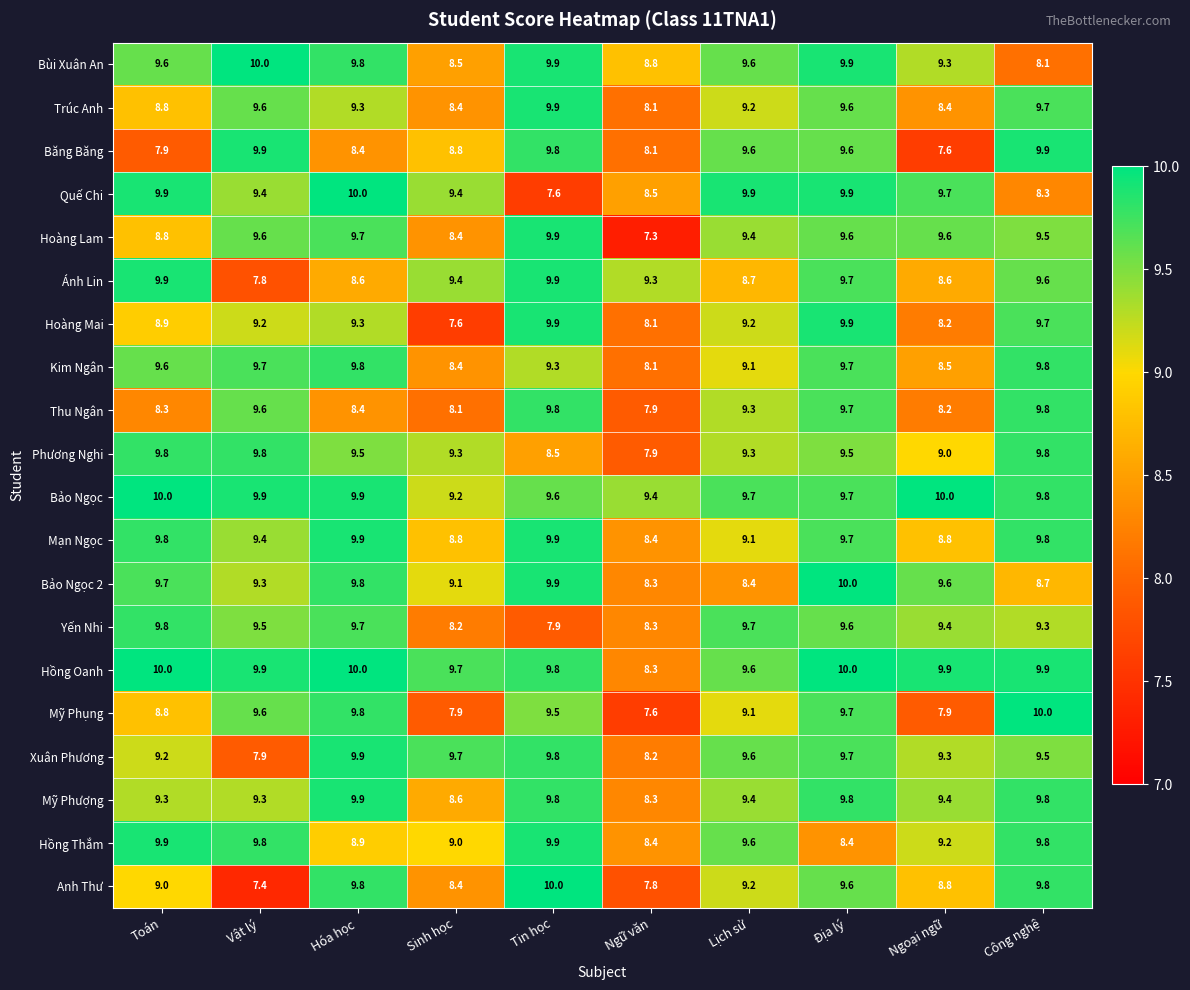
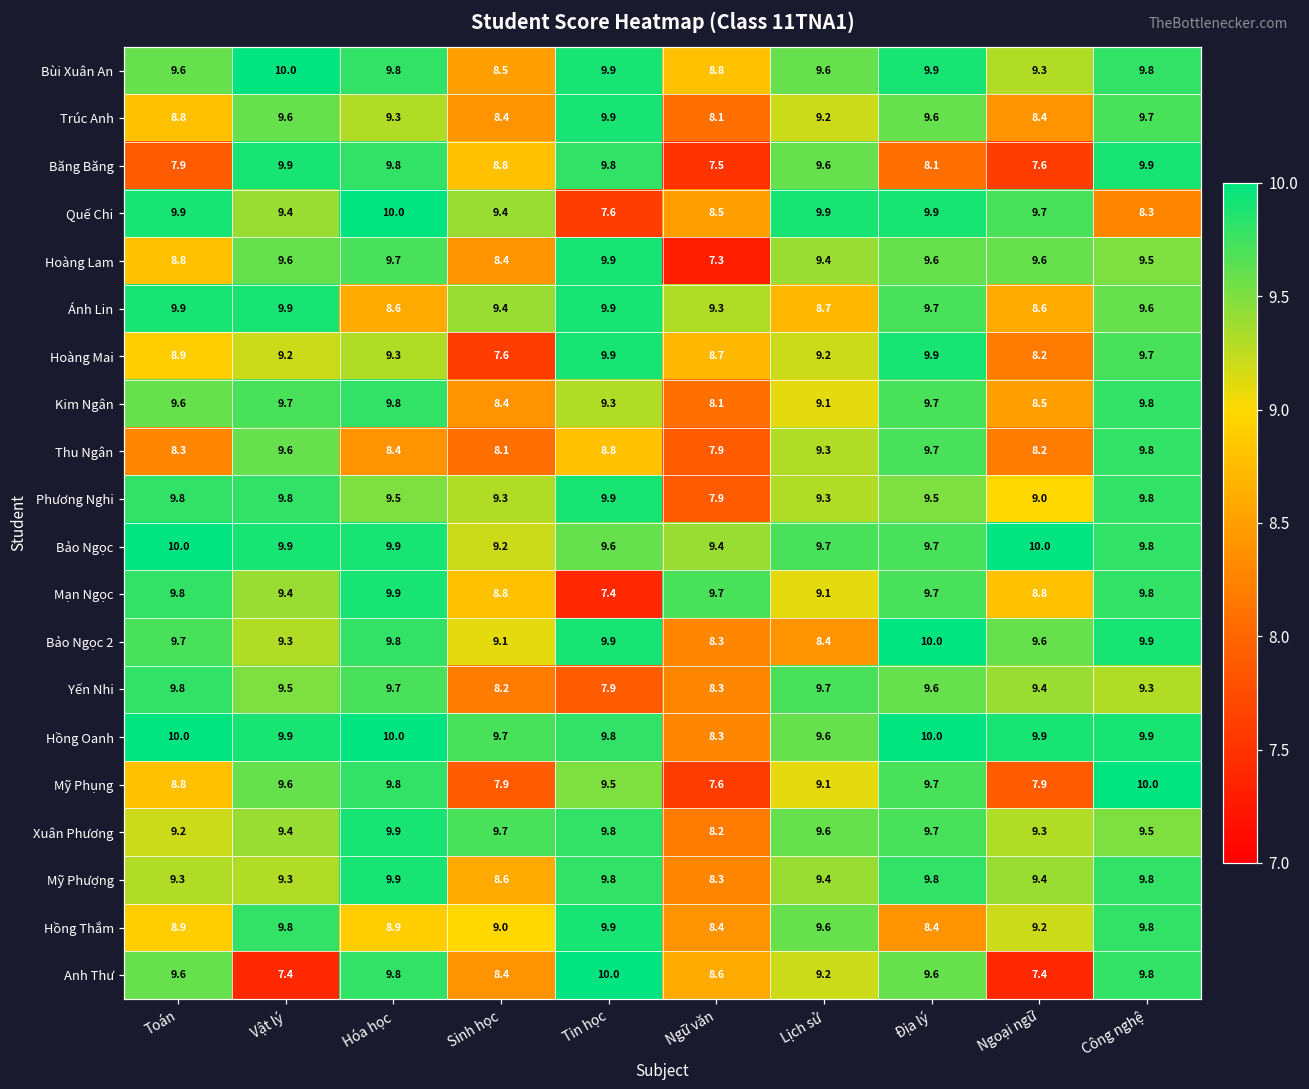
  {
    "Bùi Xuân An": {
      "Toán": 9.6,
      "Vật lý": 10.0,
      "Hóa học": 9.8,
      "Sinh học": 8.5,
      "Tin học": 9.9,
      "Ngữ văn": 8.8,
      "Lịch sử": 9.6,
      "Địa lý": 9.9,
      "Ngoại ngữ": 9.3,
-     "Công nghệ": 8.1
+     "Công nghệ": 9.8
    },
    "Trúc Anh": {
      "Toán": 8.8,
      "Vật lý": 9.6,
      "Hóa học": 9.3,
      "Sinh học": 8.4,
      "Tin học": 9.9,
      "Ngữ văn": 8.1,
      "Lịch sử": 9.2,
      "Địa lý": 9.6,
      "Ngoại ngữ": 8.4,
      "Công nghệ": 9.7
    },
    "Băng Băng": {
      "Toán": 7.9,
      "Vật lý": 9.9,
-     "Hóa học": 8.4,
+     "Hóa học": 9.8,
      "Sinh học": 8.8,
      "Tin học": 9.8,
-     "Ngữ văn": 8.1,
+     "Ngữ văn": 7.5,
      "Lịch sử": 9.6,
-     "Địa lý": 9.6,
+     "Địa lý": 8.1,
      "Ngoại ngữ": 7.6,
      "Công nghệ": 9.9
    },
    "Quế Chi": {
      "Toán": 9.9,
      "Vật lý": 9.4,
      "Hóa học": 10.0,
      "Sinh học": 9.4,
      "Tin học": 7.6,
      "Ngữ văn": 8.5,
      "Lịch sử": 9.9,
      "Địa lý": 9.9,
      "Ngoại ngữ": 9.7,
      "Công nghệ": 8.3
    },
    "Hoàng Lam": {
      "Toán": 8.8,
      "Vật lý": 9.6,
      "Hóa học": 9.7,
      "Sinh học": 8.4,
      "Tin học": 9.9,
      "Ngữ văn": 7.3,
      "Lịch sử": 9.4,
      "Địa lý": 9.6,
      "Ngoại ngữ": 9.6,
      "Công nghệ": 9.5
    },
    "Ánh Lin": {
      "Toán": 9.9,
-     "Vật lý": 7.8,
+     "Vật lý": 9.9,
      "Hóa học": 8.6,
      "Sinh học": 9.4,
      "Tin học": 9.9,
      "Ngữ văn": 9.3,
      "Lịch sử": 8.7,
      "Địa lý": 9.7,
      "Ngoại ngữ": 8.6,
      "Công nghệ": 9.6
    },
    "Hoàng Mai": {
      "Toán": 8.9,
      "Vật lý": 9.2,
      "Hóa học": 9.3,
      "Sinh học": 7.6,
      "Tin học": 9.9,
-     "Ngữ văn": 8.1,
+     "Ngữ văn": 8.7,
      "Lịch sử": 9.2,
      "Địa lý": 9.9,
      "Ngoại ngữ": 8.2,
      "Công nghệ": 9.7
    },
    "Kim Ngân": {
      "Toán": 9.6,
      "Vật lý": 9.7,
      "Hóa học": 9.8,
      "Sinh học": 8.4,
      "Tin học": 9.3,
      "Ngữ văn": 8.1,
      "Lịch sử": 9.1,
      "Địa lý": 9.7,
      "Ngoại ngữ": 8.5,
      "Công nghệ": 9.8
    },
    "Thu Ngân": {
      "Toán": 8.3,
      "Vật lý": 9.6,
      "Hóa học": 8.4,
      "Sinh học": 8.1,
-     "Tin học": 9.8,
+     "Tin học": 8.8,
      "Ngữ văn": 7.9,
      "Lịch sử": 9.3,
      "Địa lý": 9.7,
      "Ngoại ngữ": 8.2,
      "Công nghệ": 9.8
    },
    "Phương Nghi": {
      "Toán": 9.8,
      "Vật lý": 9.8,
      "Hóa học": 9.5,
      "Sinh học": 9.3,
-     "Tin học": 8.5,
+     "Tin học": 9.9,
      "Ngữ văn": 7.9,
      "Lịch sử": 9.3,
      "Địa lý": 9.5,
      "Ngoại ngữ": 9.0,
      "Công nghệ": 9.8
    },
    "Bảo Ngọc": {
      "Toán": 10.0,
      "Vật lý": 9.9,
      "Hóa học": 9.9,
      "Sinh học": 9.2,
      "Tin học": 9.6,
      "Ngữ văn": 9.4,
      "Lịch sử": 9.7,
      "Địa lý": 9.7,
      "Ngoại ngữ": 10.0,
      "Công nghệ": 9.8
    },
    "Mạn Ngọc": {
      "Toán": 9.8,
      "Vật lý": 9.4,
      "Hóa học": 9.9,
      "Sinh học": 8.8,
-     "Tin học": 9.9,
-     "Ngữ văn": 8.4,
+     "Tin học": 7.4,
+     "Ngữ văn": 9.7,
      "Lịch sử": 9.1,
      "Địa lý": 9.7,
      "Ngoại ngữ": 8.8,
      "Công nghệ": 9.8
    },
    "Bảo Ngọc 2": {
      "Toán": 9.7,
      "Vật lý": 9.3,
      "Hóa học": 9.8,
      "Sinh học": 9.1,
      "Tin học": 9.9,
      "Ngữ văn": 8.3,
      "Lịch sử": 8.4,
      "Địa lý": 10.0,
      "Ngoại ngữ": 9.6,
-     "Công nghệ": 8.7
+     "Công nghệ": 9.9
    },
    "Yến Nhi": {
      "Toán": 9.8,
      "Vật lý": 9.5,
      "Hóa học": 9.7,
      "Sinh học": 8.2,
      "Tin học": 7.9,
      "Ngữ văn": 8.3,
      "Lịch sử": 9.7,
      "Địa lý": 9.6,
      "Ngoại ngữ": 9.4,
      "Công nghệ": 9.3
    },
    "Hồng Oanh": {
      "Toán": 10.0,
      "Vật lý": 9.9,
      "Hóa học": 10.0,
      "Sinh học": 9.7,
      "Tin học": 9.8,
      "Ngữ văn": 8.3,
      "Lịch sử": 9.6,
      "Địa lý": 10.0,
      "Ngoại ngữ": 9.9,
      "Công nghệ": 9.9
    },
    "Mỹ Phụng": {
      "Toán": 8.8,
      "Vật lý": 9.6,
      "Hóa học": 9.8,
      "Sinh học": 7.9,
      "Tin học": 9.5,
      "Ngữ văn": 7.6,
      "Lịch sử": 9.1,
      "Địa lý": 9.7,
      "Ngoại ngữ": 7.9,
      "Công nghệ": 10.0
    },
    "Xuân Phương": {
      "Toán": 9.2,
-     "Vật lý": 7.9,
+     "Vật lý": 9.4,
      "Hóa học": 9.9,
      "Sinh học": 9.7,
      "Tin học": 9.8,
      "Ngữ văn": 8.2,
      "Lịch sử": 9.6,
      "Địa lý": 9.7,
      "Ngoại ngữ": 9.3,
      "Công nghệ": 9.5
    },
    "Mỹ Phượng": {
      "Toán": 9.3,
      "Vật lý": 9.3,
      "Hóa học": 9.9,
      "Sinh học": 8.6,
      "Tin học": 9.8,
      "Ngữ văn": 8.3,
      "Lịch sử": 9.4,
      "Địa lý": 9.8,
      "Ngoại ngữ": 9.4,
      "Công nghệ": 9.8
    },
    "Hồng Thắm": {
-     "Toán": 9.9,
+     "Toán": 8.9,
      "Vật lý": 9.8,
      "Hóa học": 8.9,
      "Sinh học": 9.0,
      "Tin học": 9.9,
      "Ngữ văn": 8.4,
      "Lịch sử": 9.6,
      "Địa lý": 8.4,
      "Ngoại ngữ": 9.2,
      "Công nghệ": 9.8
    },
    "Anh Thư": {
-     "Toán": 9.0,
+     "Toán": 9.6,
      "Vật lý": 7.4,
      "Hóa học": 9.8,
      "Sinh học": 8.4,
      "Tin học": 10.0,
-     "Ngữ văn": 7.8,
+     "Ngữ văn": 8.6,
      "Lịch sử": 9.2,
      "Địa lý": 9.6,
-     "Ngoại ngữ": 8.8,
+     "Ngoại ngữ": 7.4,
      "Công nghệ": 9.8
    }
  }
